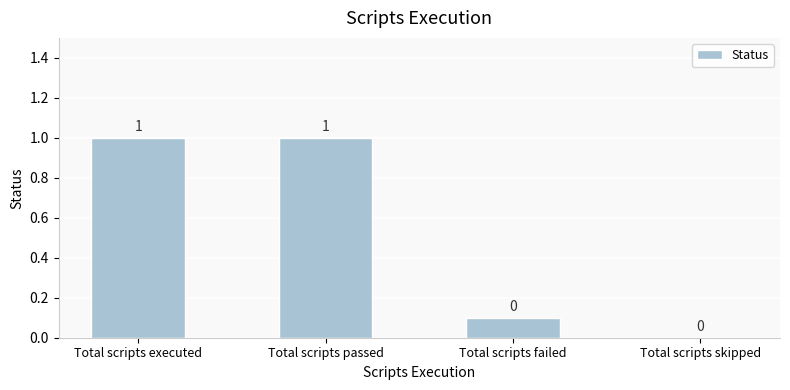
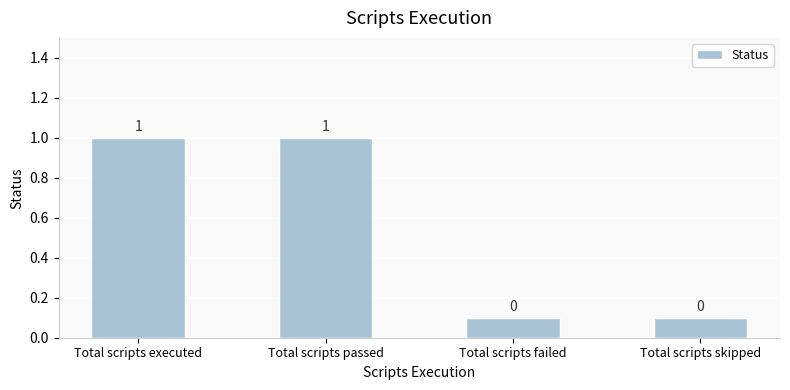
  {
-   "Total scripts skipped": 0.0
+   "Total scripts skipped": 0.1
  }
